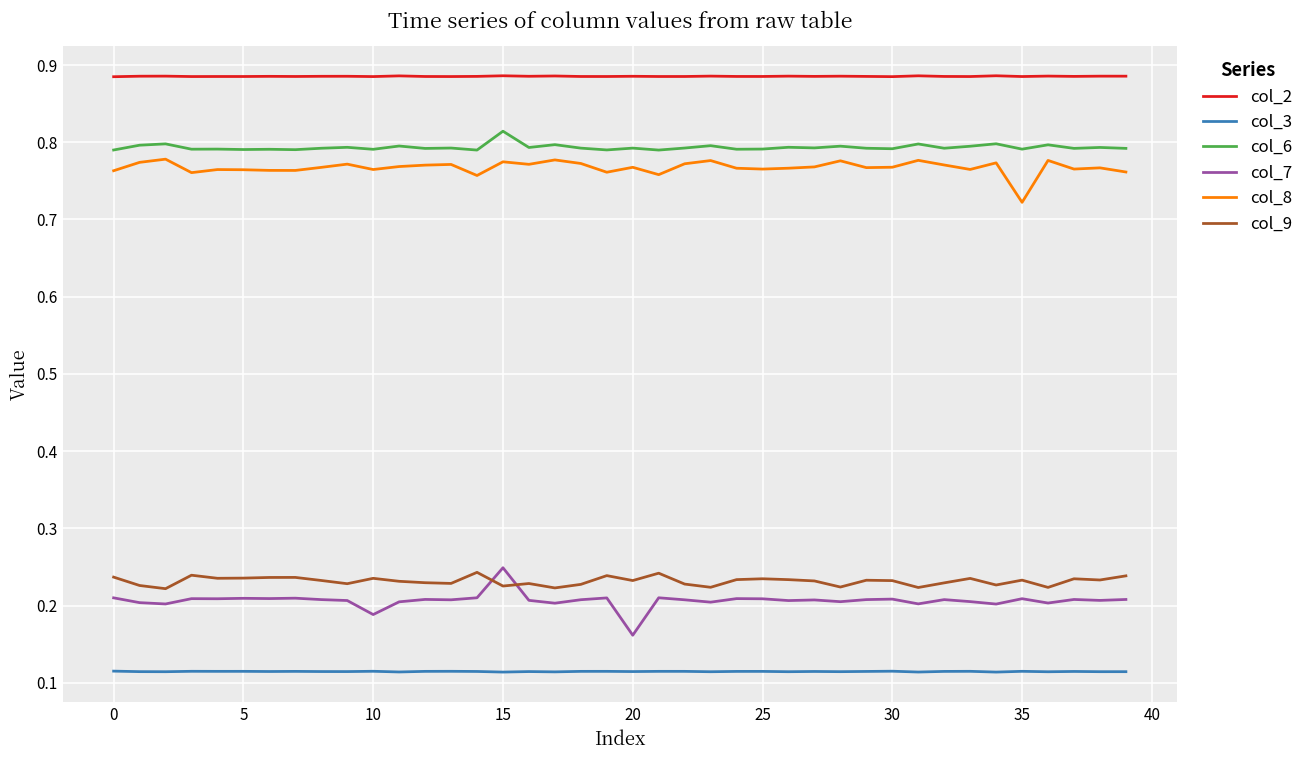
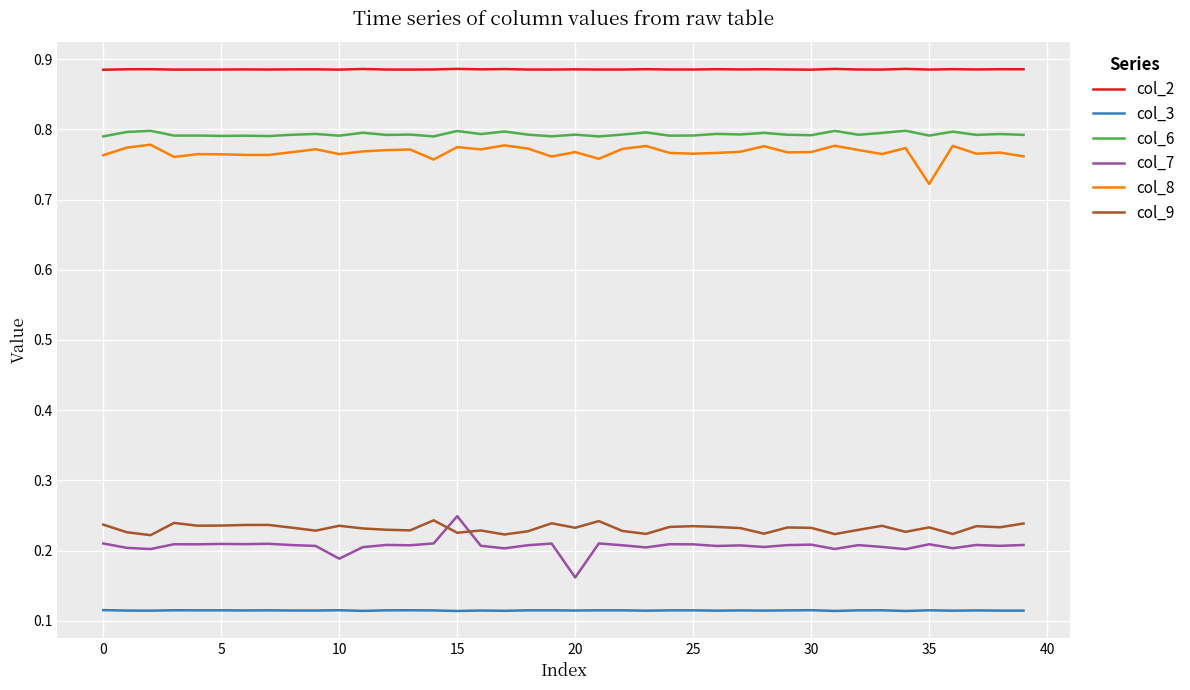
  {
    "col_2": {
      "0": 0.88,
      "5": 0.89,
      "10": 0.89,
      "15": 0.89,
      "20": 0.89,
      "25": 0.89,
      "30": 0.88,
      "35": 0.89
    },
    "col_3": {
      "0": 0.12,
      "5": 0.11,
      "10": 0.11,
      "15": 0.11,
      "20": 0.11,
      "25": 0.11,
      "30": 0.12,
      "35": 0.11
    },
    "col_6": {
      "0": 0.79,
      "5": 0.79,
      "10": 0.79,
-     "15": 0.81,
+     "15": 0.80,
      "20": 0.79,
      "25": 0.79,
      "30": 0.79,
      "35": 0.79
    },
    "col_7": {
      "0": 0.21,
      "5": 0.21,
      "10": 0.19,
      "15": 0.25,
      "20": 0.16,
      "25": 0.21,
      "30": 0.21,
      "35": 0.21
    },
    "col_8": {
      "0": 0.76,
      "5": 0.76,
      "10": 0.76,
      "15": 0.77,
      "20": 0.77,
      "25": 0.77,
      "30": 0.77,
      "35": 0.72
    },
    "col_9": {
      "0": 0.24,
      "5": 0.24,
      "10": 0.24,
      "15": 0.23,
      "20": 0.23,
      "25": 0.23,
      "30": 0.23,
      "35": 0.23
    }
  }
